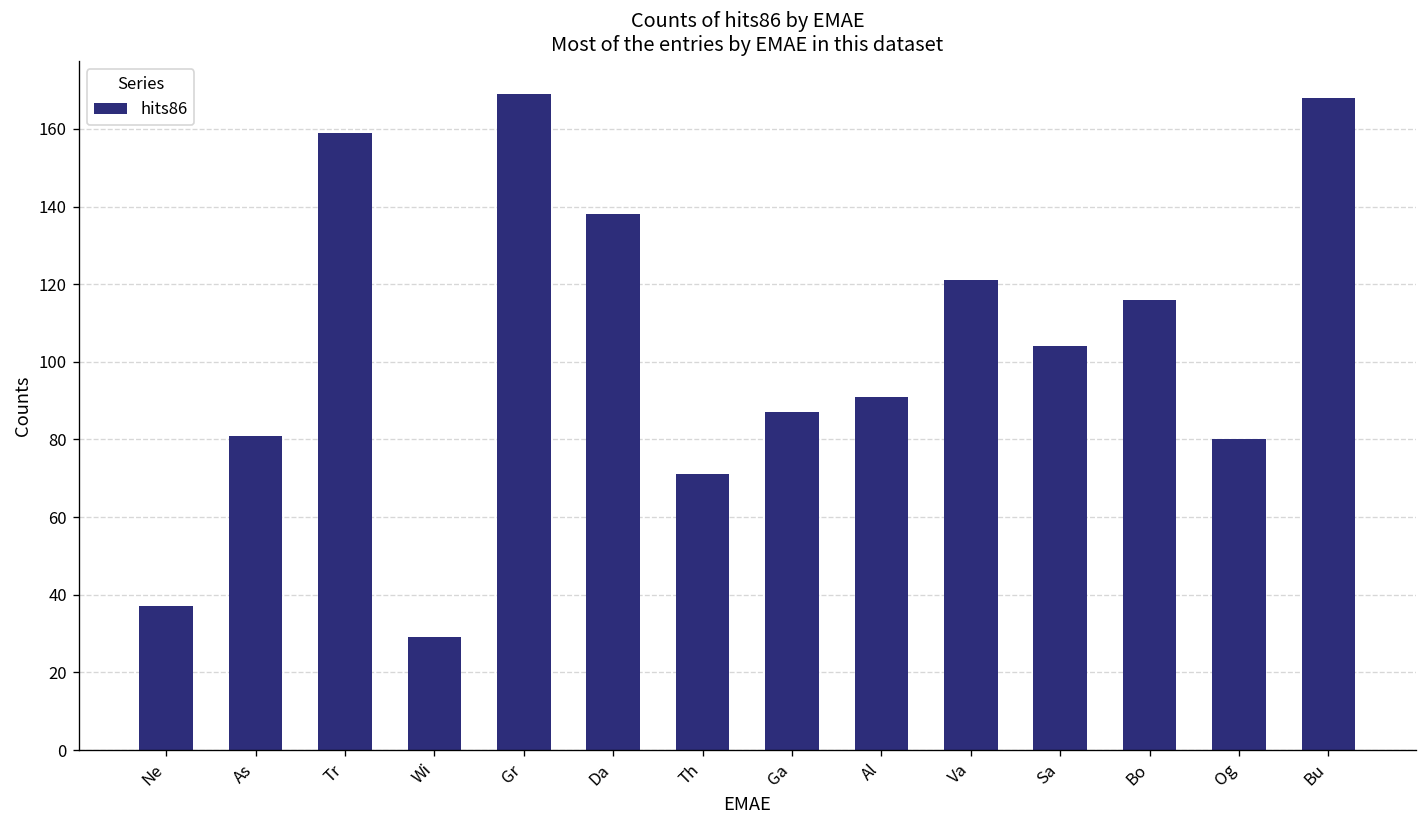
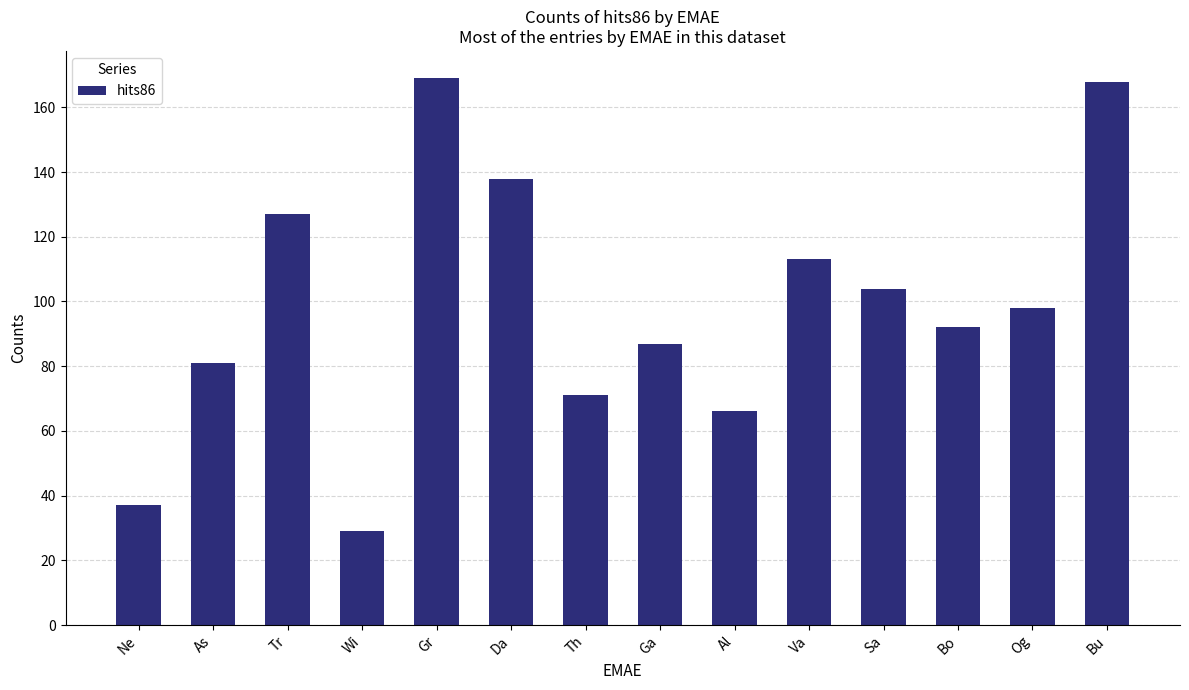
  {
    "Ne": 37,
    "As": 81,
-   "Tr": 159,
+   "Tr": 127,
    "Wi": 29,
    "Gr": 169,
    "Da": 138,
    "Th": 71,
    "Ga": 87,
-   "Al": 91,
-   "Va": 121,
+   "Al": 66,
+   "Va": 113,
    "Sa": 104,
-   "Bo": 116,
-   "Og": 80,
+   "Bo": 92,
+   "Og": 98,
    "Bu": 168
  }
